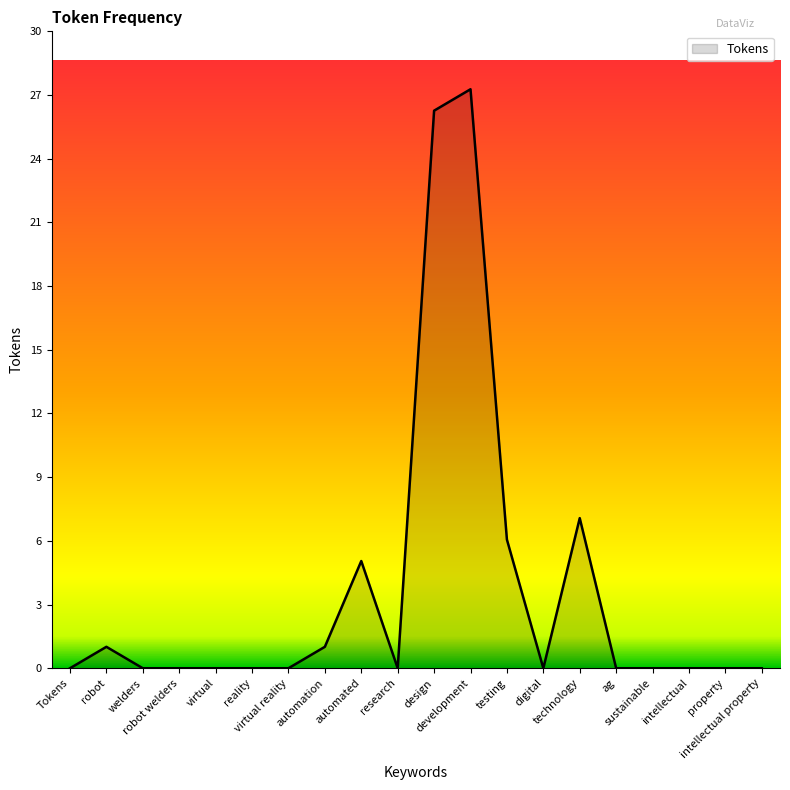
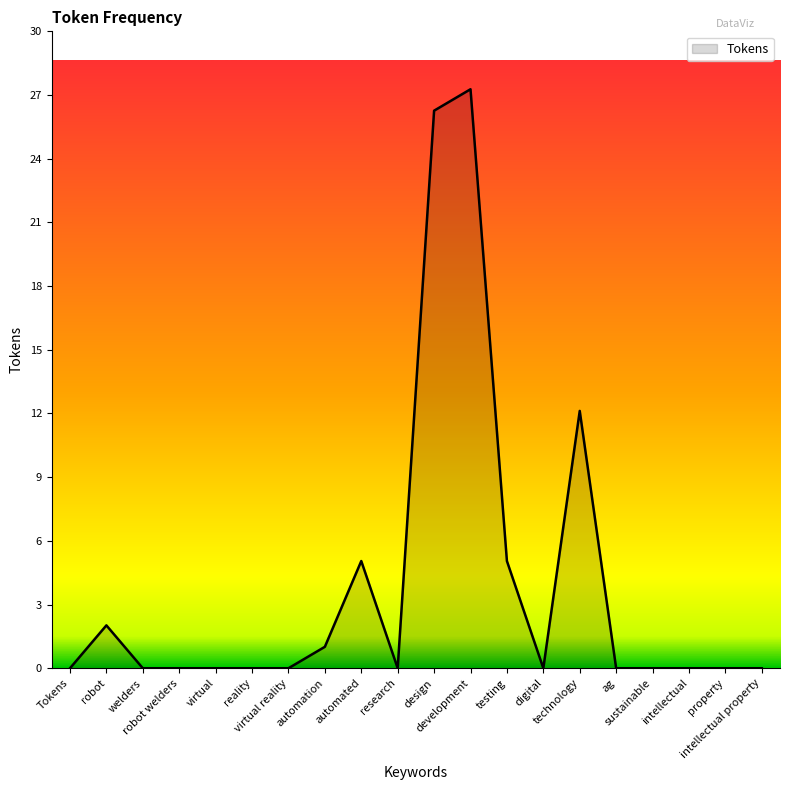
  {
    "Tokens": 0,
-   "robot": 1,
+   "robot": 2,
    "welders": 0,
    "robot welders": 0,
    "virtual": 0,
    "reality": 0,
    "virtual reality": 0,
    "automation": 1,
    "automated": 5,
    "research": 0,
    "design": 26,
    "development": 27,
-   "testing": 6,
+   "testing": 5,
    "digital": 0,
-   "technology": 7,
+   "technology": 12,
    "ag": 0,
    "sustainable": 0,
    "intellectual": 0,
    "property": 0,
    "intellectual property": 0
  }
